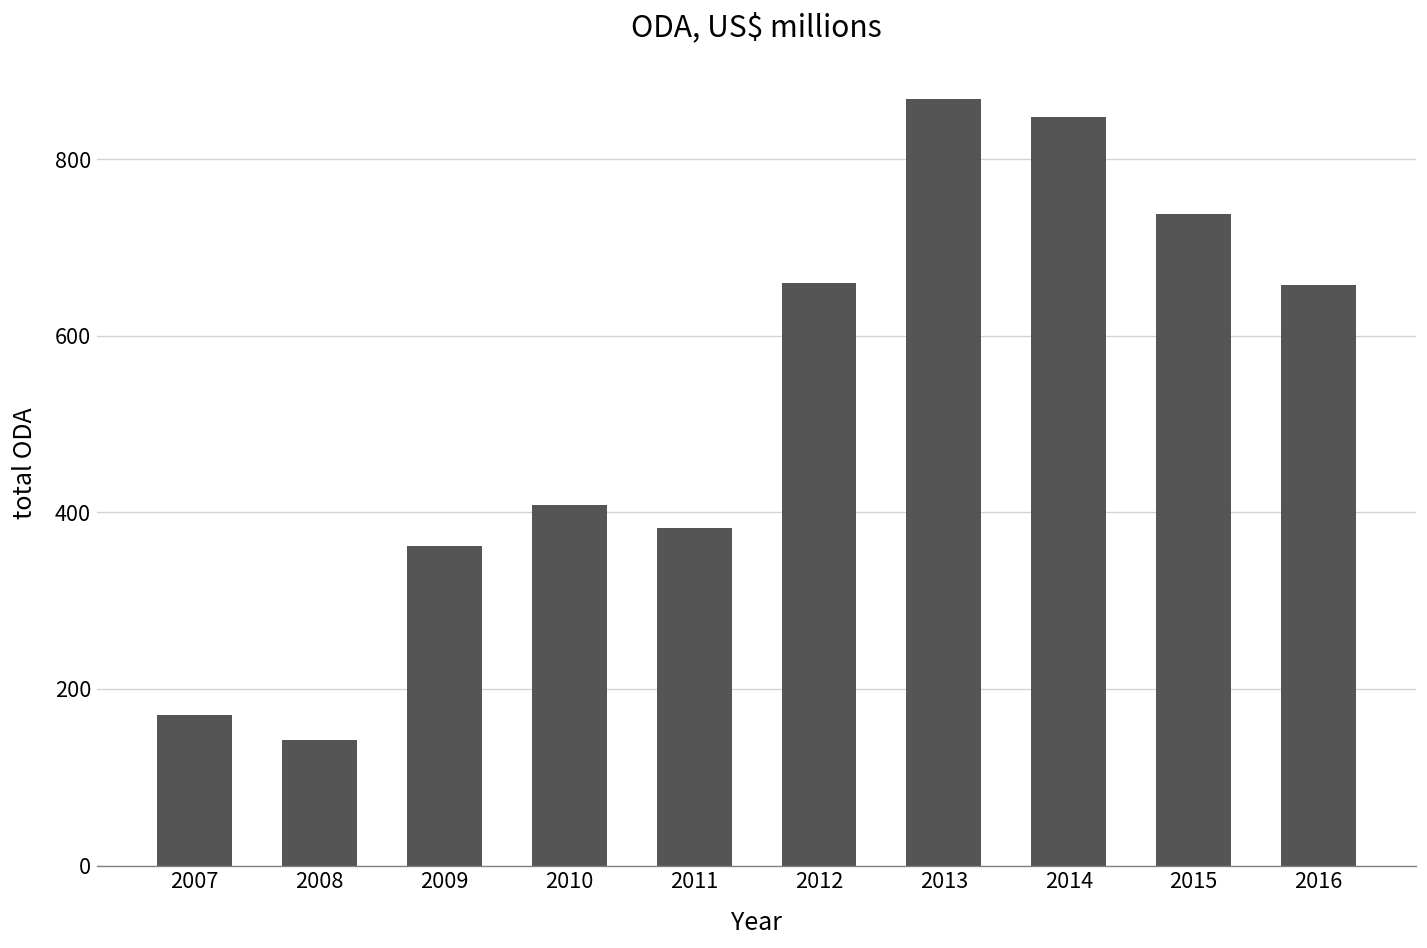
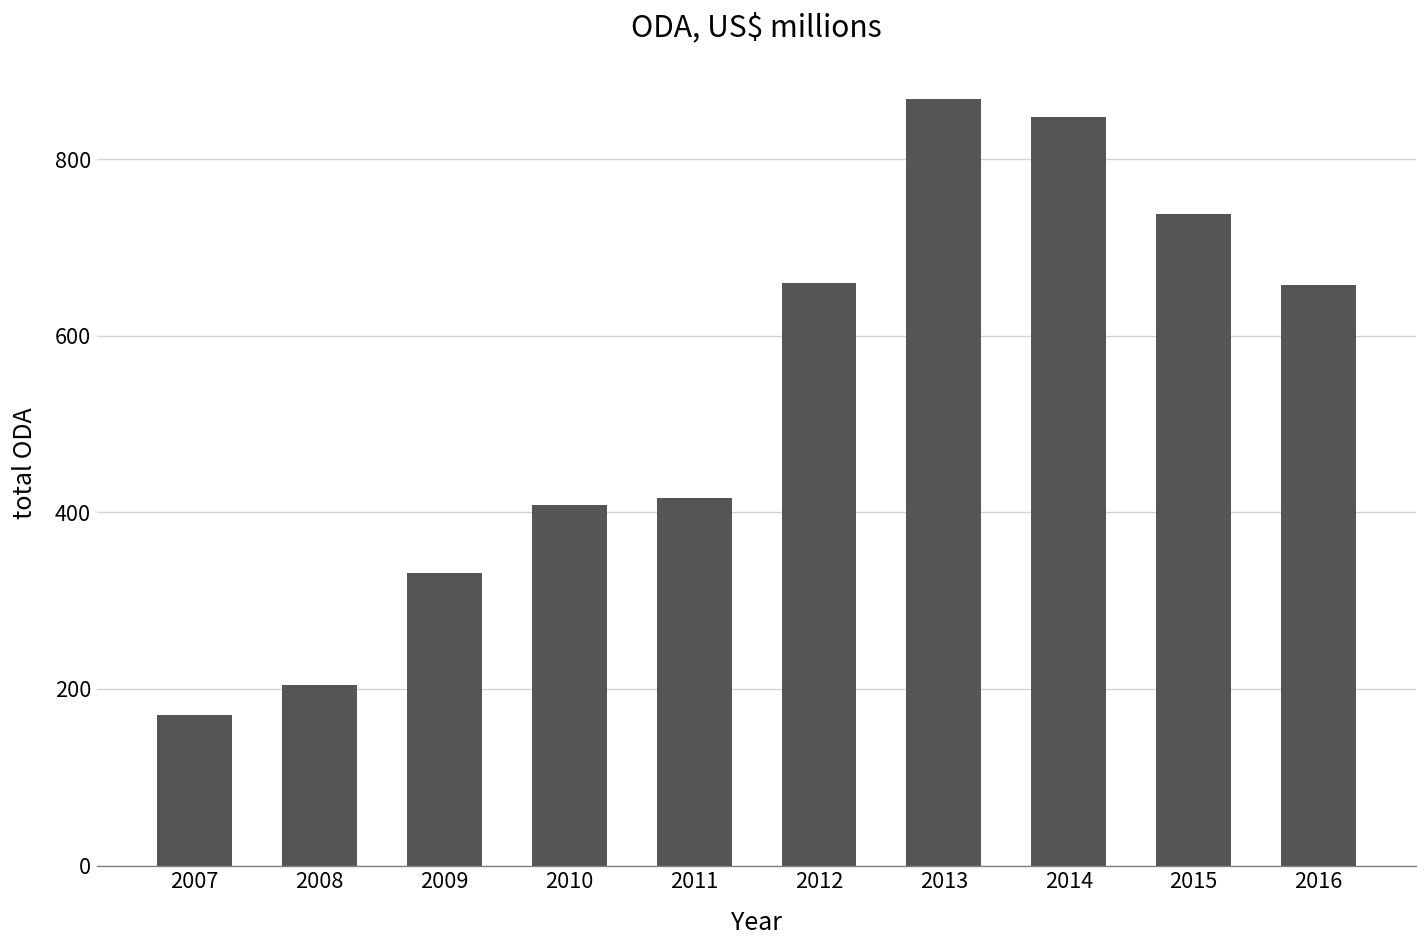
  {
    "2007": 170,
-   "2008": 140,
-   "2009": 360,
+   "2008": 200,
+   "2009": 330,
    "2010": 410,
-   "2011": 380,
+   "2011": 420,
    "2012": 660,
    "2013": 870,
    "2014": 850,
    "2015": 740,
    "2016": 660
  }
